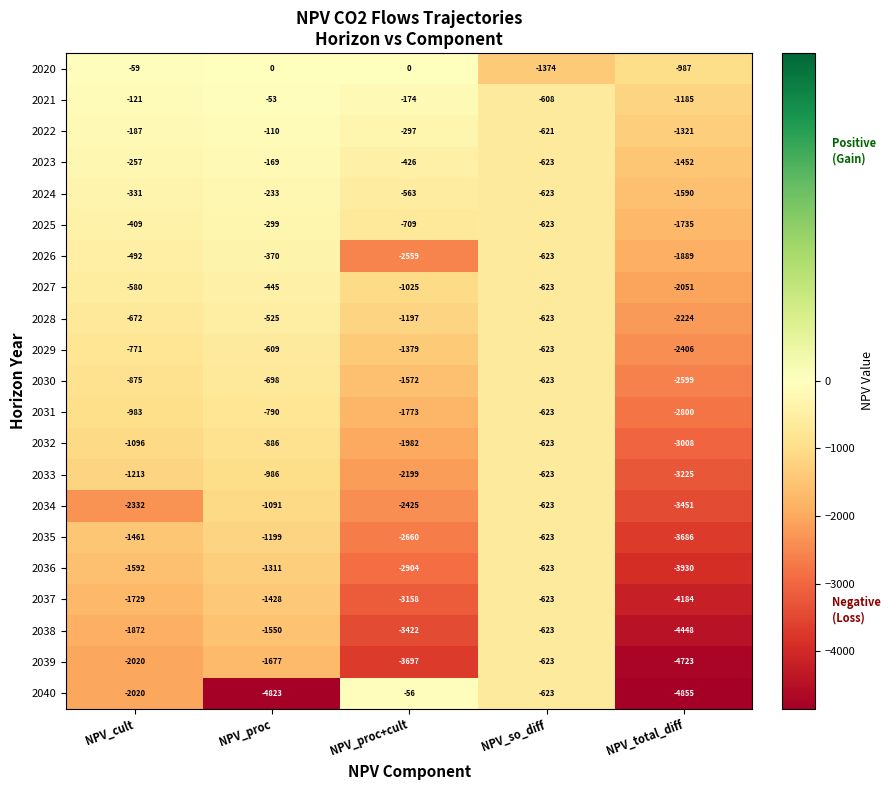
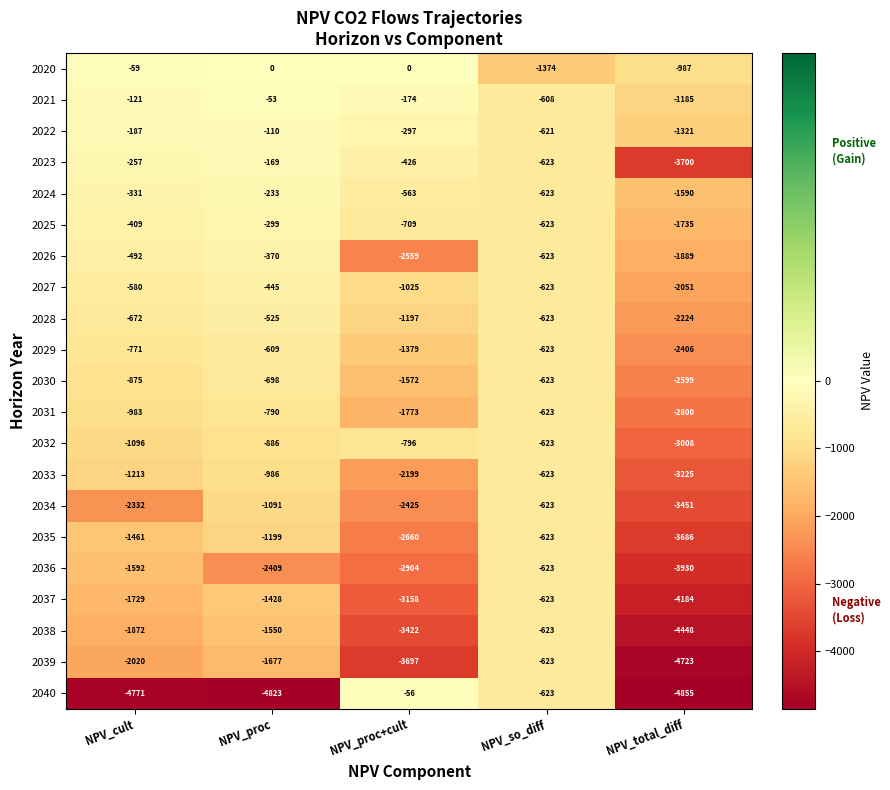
  {
    "2020": {
      "NPV_cult": -59,
      "NPV_proc": 0,
      "NPV_proc+cult": 0,
      "NPV_so_diff": -1374,
      "NPV_total_diff": -987
    },
    "2021": {
      "NPV_cult": -121,
      "NPV_proc": -53,
      "NPV_proc+cult": -174,
      "NPV_so_diff": -608,
      "NPV_total_diff": -1185
    },
    "2022": {
      "NPV_cult": -187,
      "NPV_proc": -110,
      "NPV_proc+cult": -297,
      "NPV_so_diff": -621,
      "NPV_total_diff": -1321
    },
    "2023": {
      "NPV_cult": -257,
      "NPV_proc": -169,
      "NPV_proc+cult": -426,
      "NPV_so_diff": -623,
-     "NPV_total_diff": -1452
+     "NPV_total_diff": -3700
    },
    "2024": {
      "NPV_cult": -331,
      "NPV_proc": -233,
      "NPV_proc+cult": -563,
      "NPV_so_diff": -623,
      "NPV_total_diff": -1590
    },
    "2025": {
      "NPV_cult": -409,
      "NPV_proc": -299,
      "NPV_proc+cult": -709,
      "NPV_so_diff": -623,
      "NPV_total_diff": -1735
    },
    "2026": {
      "NPV_cult": -492,
      "NPV_proc": -370,
      "NPV_proc+cult": -2559,
      "NPV_so_diff": -623,
      "NPV_total_diff": -1889
    },
    "2027": {
      "NPV_cult": -580,
      "NPV_proc": -445,
      "NPV_proc+cult": -1025,
      "NPV_so_diff": -623,
      "NPV_total_diff": -2051
    },
    "2028": {
      "NPV_cult": -672,
      "NPV_proc": -525,
      "NPV_proc+cult": -1197,
      "NPV_so_diff": -623,
      "NPV_total_diff": -2224
    },
    "2029": {
      "NPV_cult": -771,
      "NPV_proc": -609,
      "NPV_proc+cult": -1379,
      "NPV_so_diff": -623,
      "NPV_total_diff": -2406
    },
    "2030": {
      "NPV_cult": -875,
      "NPV_proc": -698,
      "NPV_proc+cult": -1572,
      "NPV_so_diff": -623,
      "NPV_total_diff": -2599
    },
    "2031": {
      "NPV_cult": -983,
      "NPV_proc": -790,
      "NPV_proc+cult": -1773,
      "NPV_so_diff": -623,
      "NPV_total_diff": -2800
    },
    "2032": {
      "NPV_cult": -1096,
      "NPV_proc": -886,
-     "NPV_proc+cult": -1982,
+     "NPV_proc+cult": -796,
      "NPV_so_diff": -623,
      "NPV_total_diff": -3008
    },
    "2033": {
      "NPV_cult": -1213,
      "NPV_proc": -986,
      "NPV_proc+cult": -2199,
      "NPV_so_diff": -623,
      "NPV_total_diff": -3225
    },
    "2034": {
      "NPV_cult": -2332,
      "NPV_proc": -1091,
      "NPV_proc+cult": -2425,
      "NPV_so_diff": -623,
      "NPV_total_diff": -3451
    },
    "2035": {
      "NPV_cult": -1461,
      "NPV_proc": -1199,
      "NPV_proc+cult": -2660,
      "NPV_so_diff": -623,
      "NPV_total_diff": -3686
    },
    "2036": {
      "NPV_cult": -1592,
-     "NPV_proc": -1311,
+     "NPV_proc": -2409,
      "NPV_proc+cult": -2904,
      "NPV_so_diff": -623,
      "NPV_total_diff": -3930
    },
    "2037": {
      "NPV_cult": -1729,
      "NPV_proc": -1428,
      "NPV_proc+cult": -3158,
      "NPV_so_diff": -623,
      "NPV_total_diff": -4184
    },
    "2038": {
      "NPV_cult": -1872,
      "NPV_proc": -1550,
      "NPV_proc+cult": -3422,
      "NPV_so_diff": -623,
      "NPV_total_diff": -4448
    },
    "2039": {
      "NPV_cult": -2020,
      "NPV_proc": -1677,
      "NPV_proc+cult": -3697,
      "NPV_so_diff": -623,
      "NPV_total_diff": -4723
    },
    "2040": {
-     "NPV_cult": -2020,
+     "NPV_cult": -4771,
      "NPV_proc": -4823,
      "NPV_proc+cult": -56,
      "NPV_so_diff": -623,
      "NPV_total_diff": -4855
    }
  }
